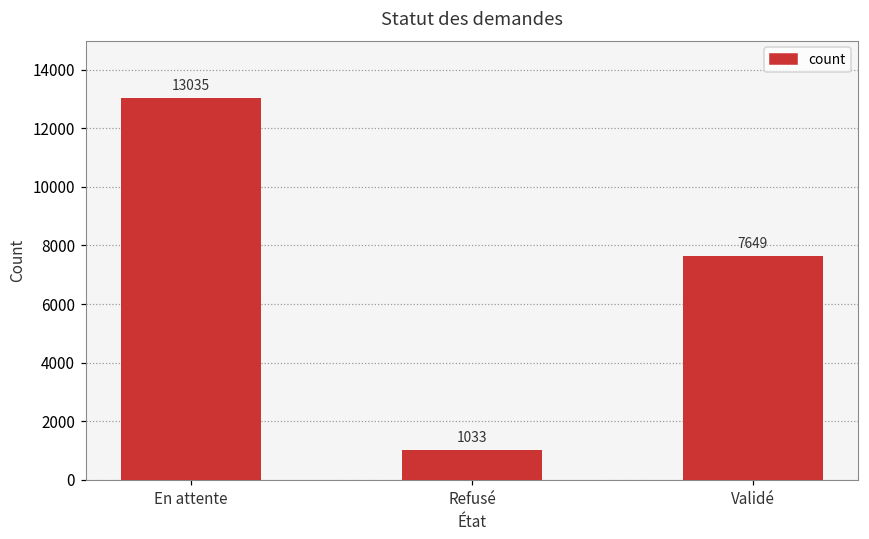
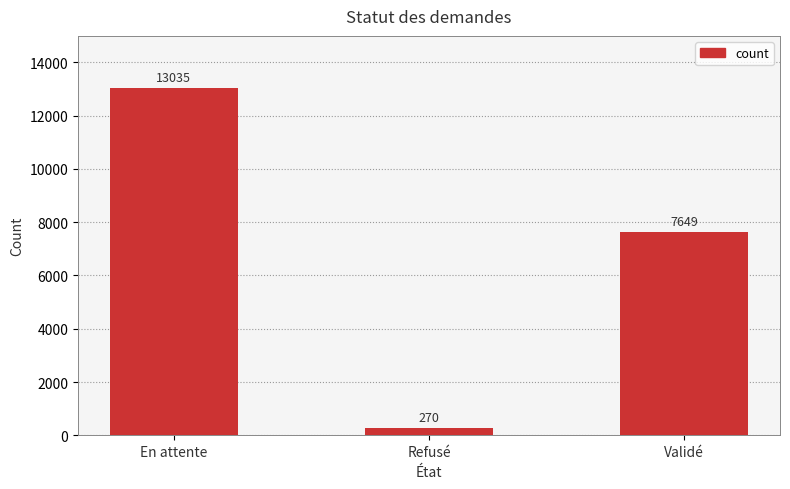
  {
    "En attente": 13035,
-   "Refusé": 1033,
+   "Refusé": 270,
    "Validé": 7649
  }
